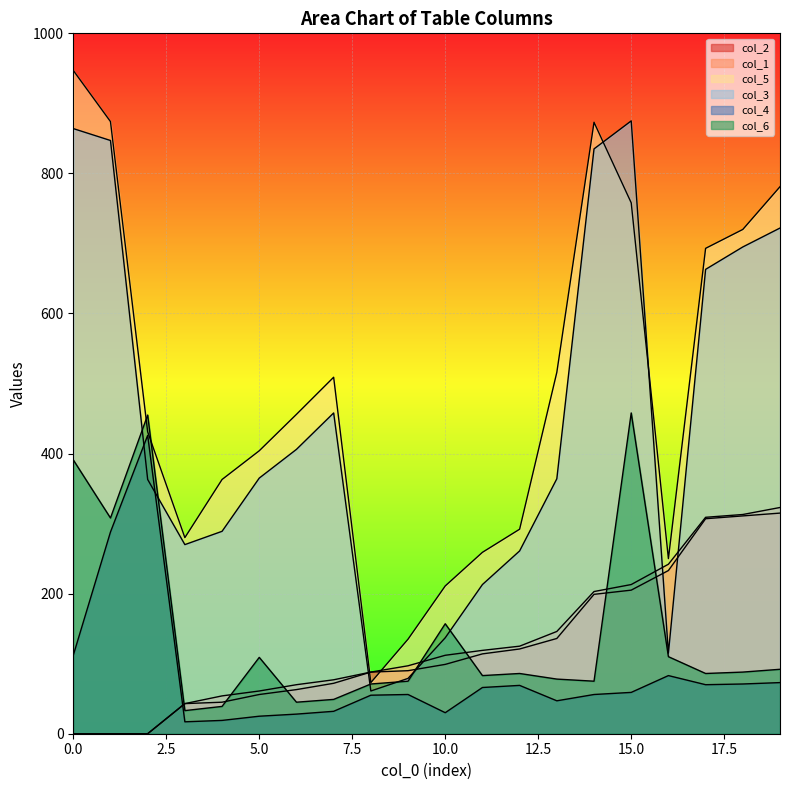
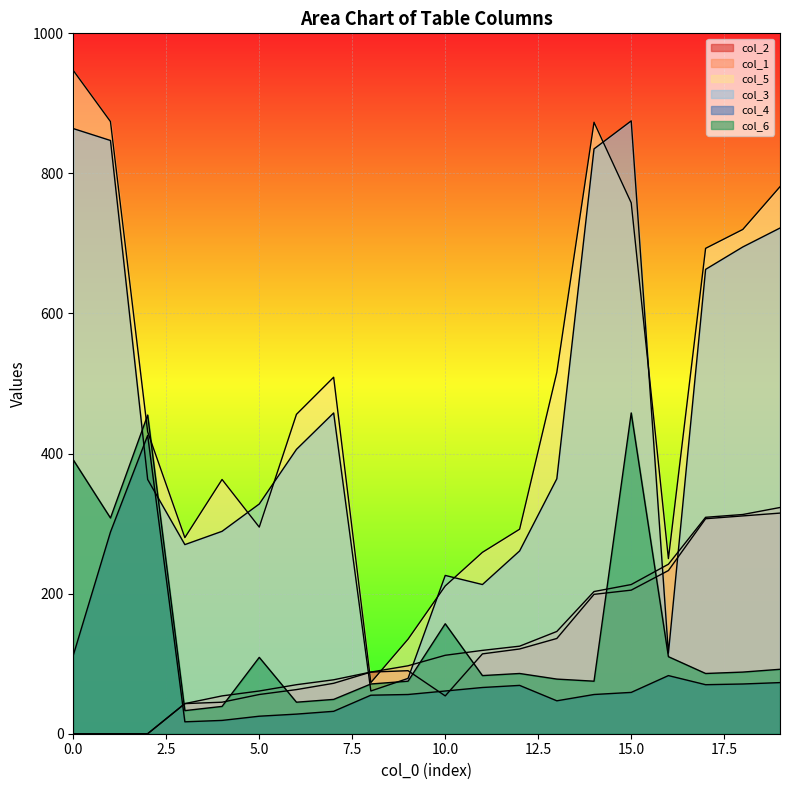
  {
    "col_2": {
      "5.0": 60,
-     "10.0": 100,
+     "10.0": 50,
      "15.0": 210
    },
    "col_1": {
      "5.0": 60,
      "10.0": 110,
      "15.0": 210
    },
    "col_5": {
      "0.0": 950,
-     "5.0": 400,
+     "5.0": 300,
      "10.0": 210,
      "15.0": 760
    },
    "col_3": {
      "0.0": 860,
-     "5.0": 370,
-     "10.0": 140,
+     "5.0": 330,
+     "10.0": 230,
      "15.0": 880
    },
    "col_4": {
      "0.0": 110,
      "5.0": 30,
-     "10.0": 30,
+     "10.0": 60,
      "15.0": 60
    },
    "col_6": {
      "0.0": 390,
      "5.0": 110,
      "10.0": 160,
      "15.0": 460
    }
  }
